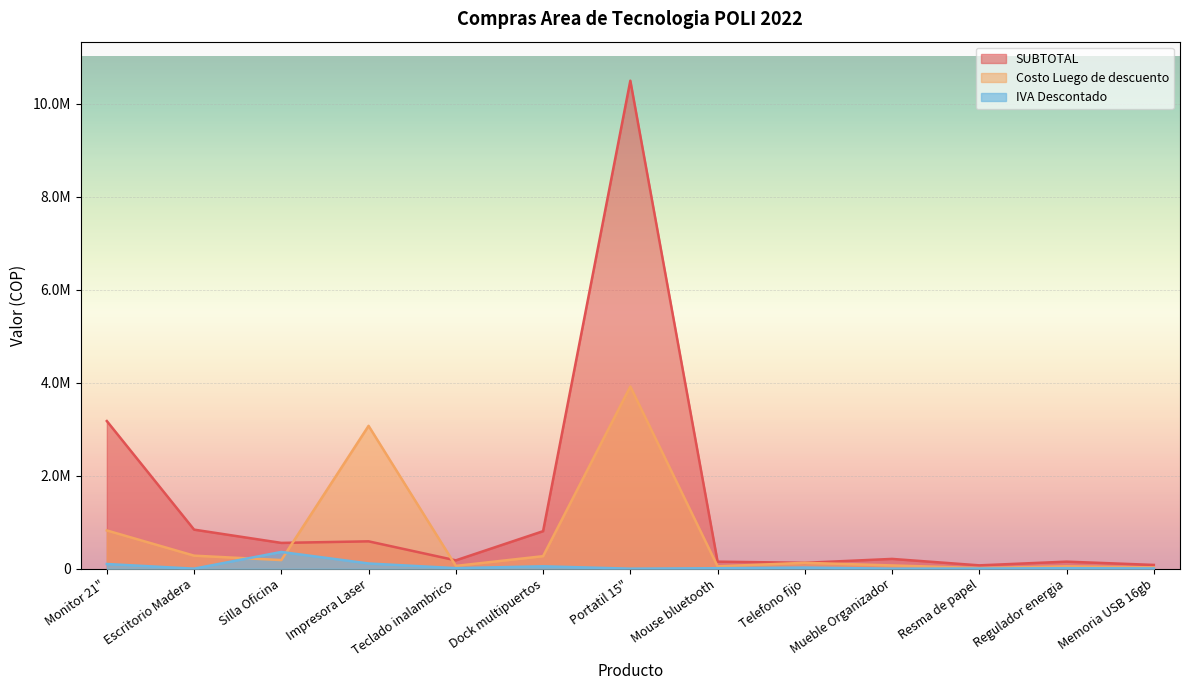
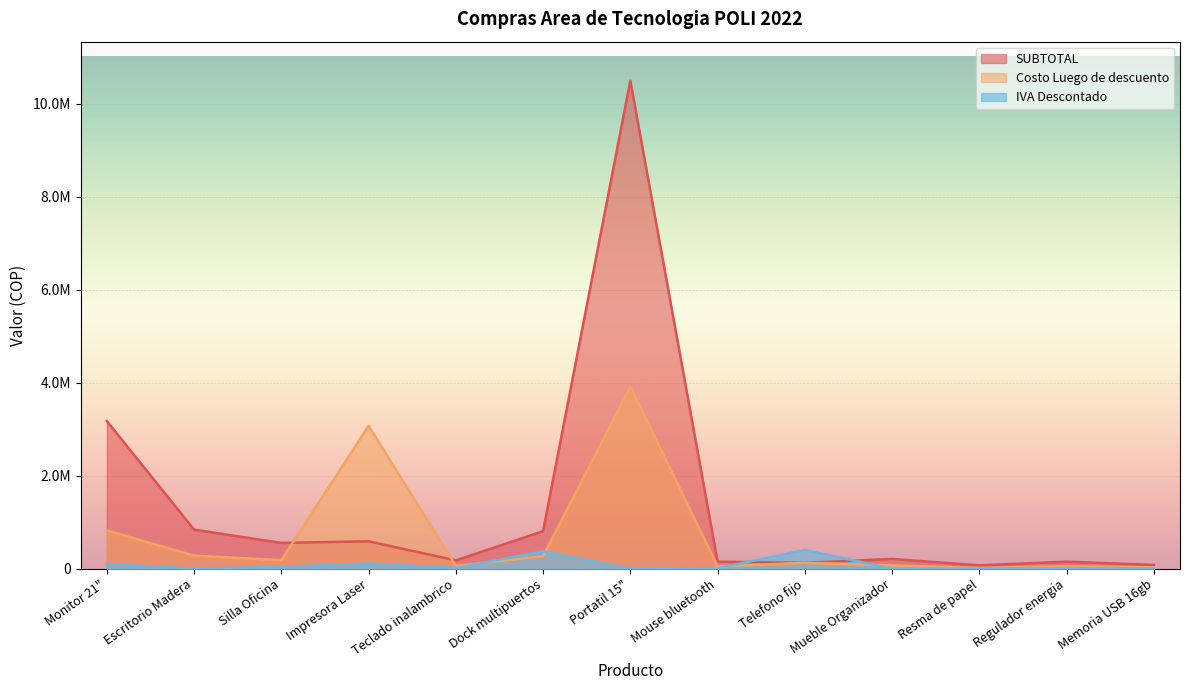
  {
    "SUBTOTAL": {
      "Monitor 21\"": 3200000,
      "Escritorio Madera": 800000,
      "Silla Oficina": 600000,
      "Impresora Laser": 600000,
      "Teclado inalambrico": 200000,
      "Dock multipuertos": 800000,
      "Portatil 15\"": 10500000,
      "Mouse bluetooth": 200000,
      "Mueble Organizador": 200000,
      "Resma de papel": 100000,
      "Regulador energia": 200000
    },
    "Costo Luego de descuento": {
      "Monitor 21\"": 800000,
      "Escritorio Madera": 300000,
      "Silla Oficina": 200000,
      "Impresora Laser": 3100000,
      "Dock multipuertos": 300000,
      "Portatil 15\"": 3900000,
      "Mueble Organizador": 100000
    },
    "IVA Descontado": {
      "Monitor 21\"": 100000,
      "Escritorio Madera": 0,
-     "Silla Oficina": 400000,
+     "Silla Oficina": 0,
      "Impresora Laser": 100000,
-     "Dock multipuertos": 100000,
+     "Dock multipuertos": 400000,
      "Portatil 15\"": 0,
-     "Telefono fijo": 0,
+     "Telefono fijo": 400000,
      "Mueble Organizador": 0
    }
  }
